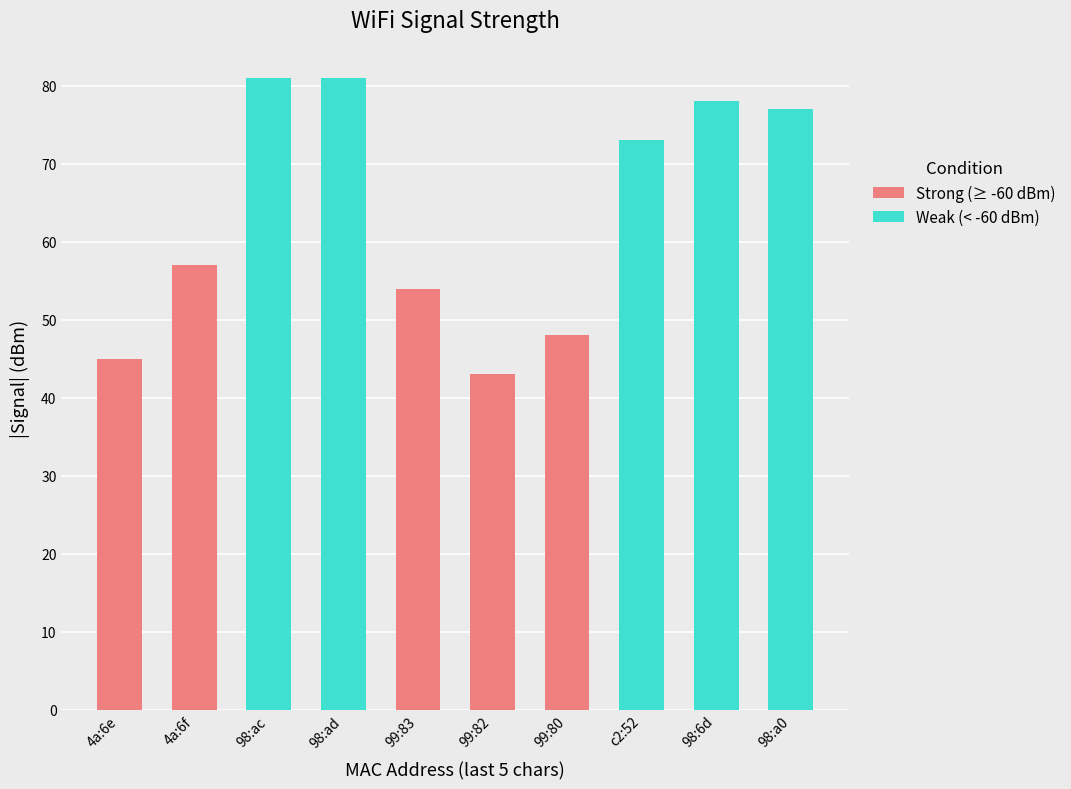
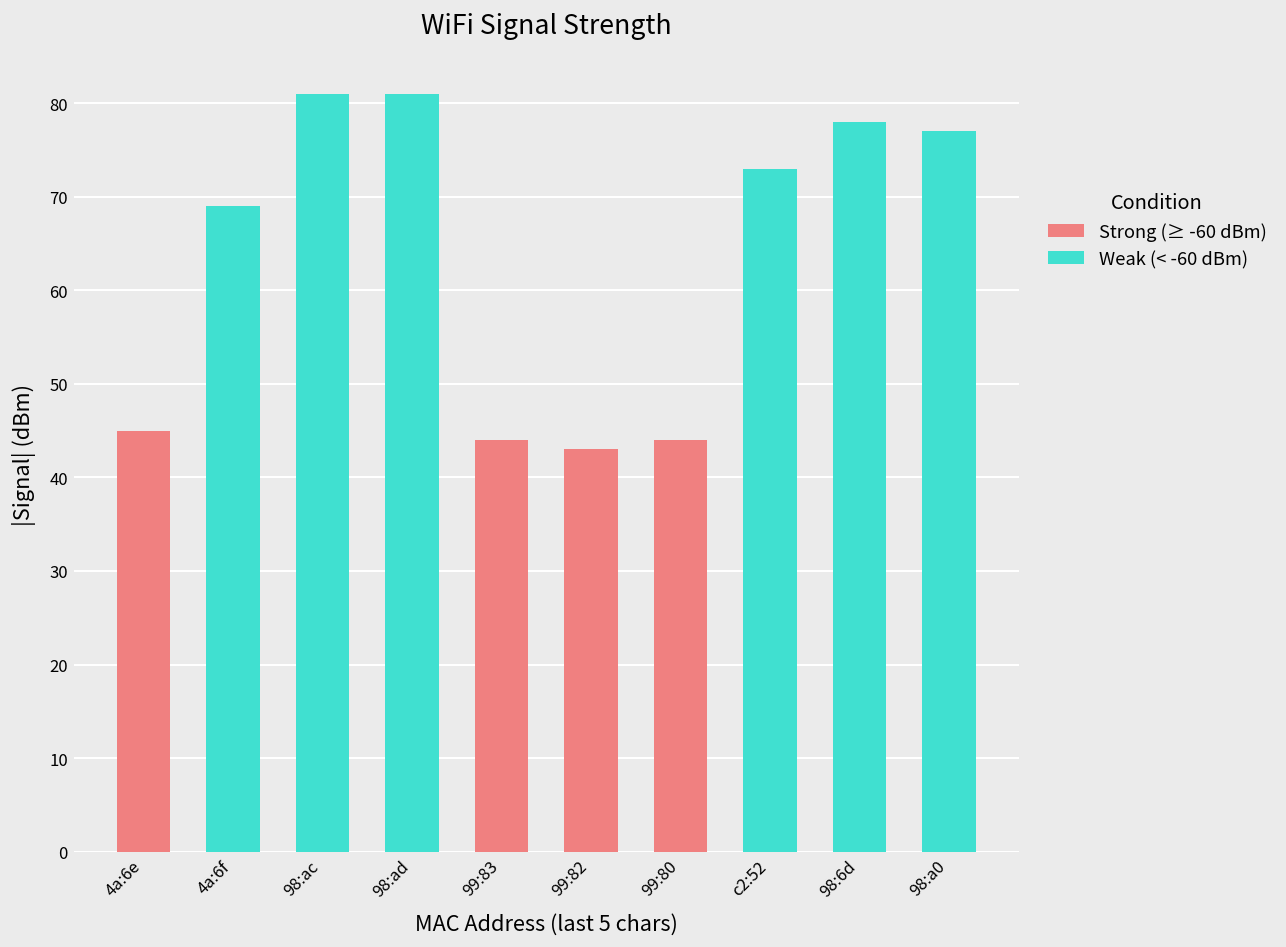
  {
    "4a:6e": 45,
-   "4a:6f": 57,
+   "4a:6f": 69,
    "98:ac": 81,
    "98:ad": 81,
-   "99:83": 54,
+   "99:83": 44,
    "99:82": 43,
-   "99:80": 48,
+   "99:80": 44,
    "c2:52": 73,
    "98:6d": 78,
    "98:a0": 77
  }
